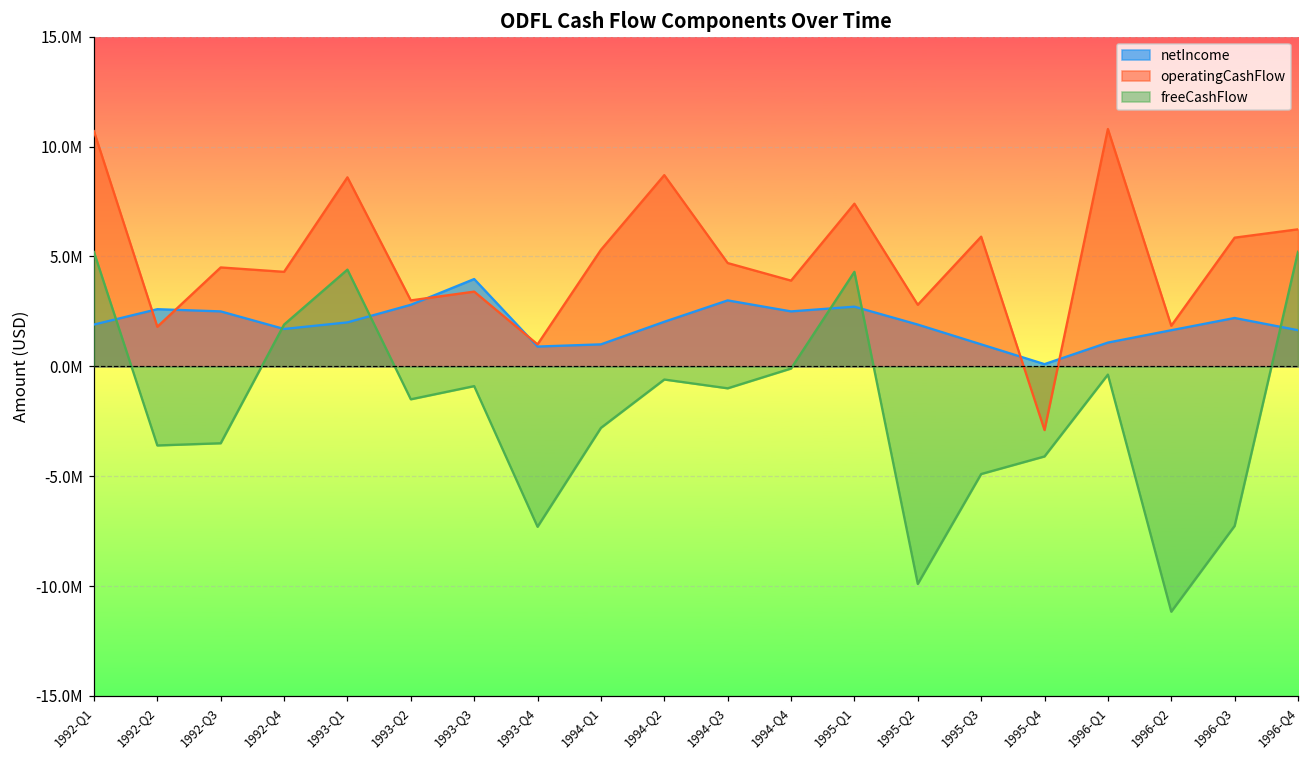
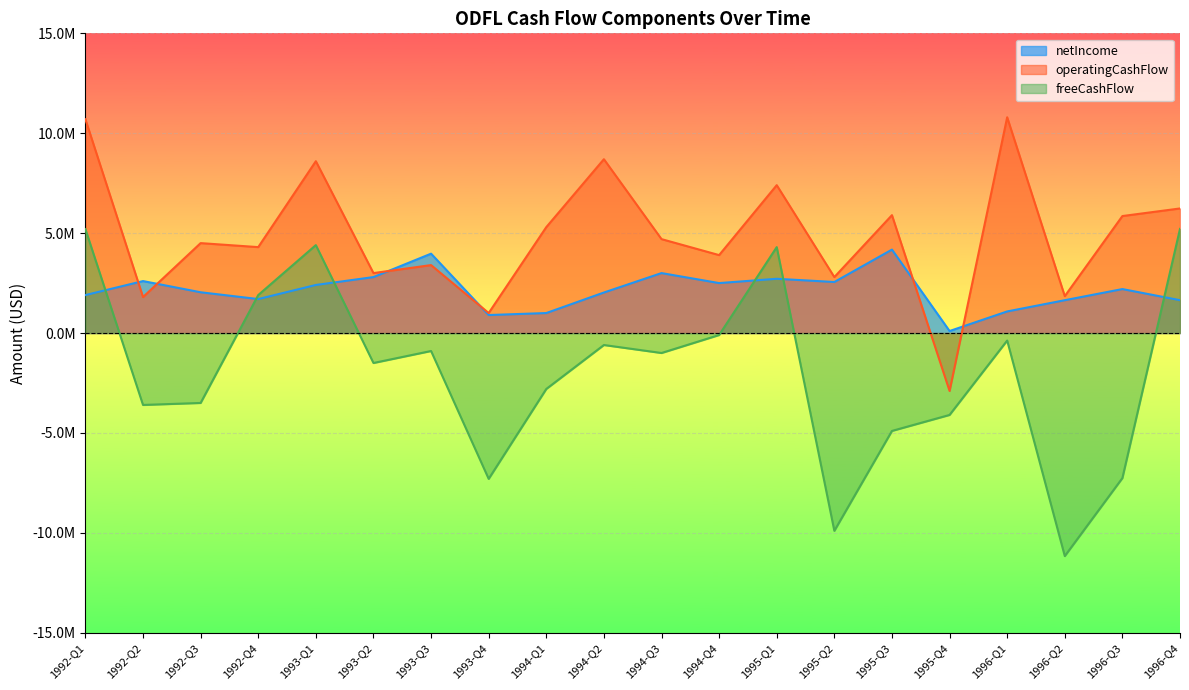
  {
    "netIncome": {
      "1992-Q1": 1900000,
      "1992-Q2": 2600000,
-     "1992-Q3": 2500000,
+     "1992-Q3": 2000000,
      "1992-Q4": 1700000,
-     "1993-Q1": 2000000,
+     "1993-Q1": 2400000,
      "1993-Q2": 2800000,
      "1993-Q3": 4000000,
      "1994-Q1": 1000000,
      "1994-Q2": 2000000,
      "1994-Q3": 3000000,
      "1994-Q4": 2500000,
      "1995-Q1": 2700000,
-     "1995-Q2": 1900000,
-     "1995-Q3": 1000000,
+     "1995-Q2": 2600000,
+     "1995-Q3": 4200000,
      "1996-Q1": 1100000,
      "1996-Q2": 1600000,
      "1996-Q3": 2200000,
      "1996-Q4": 1600000
    }
  }
